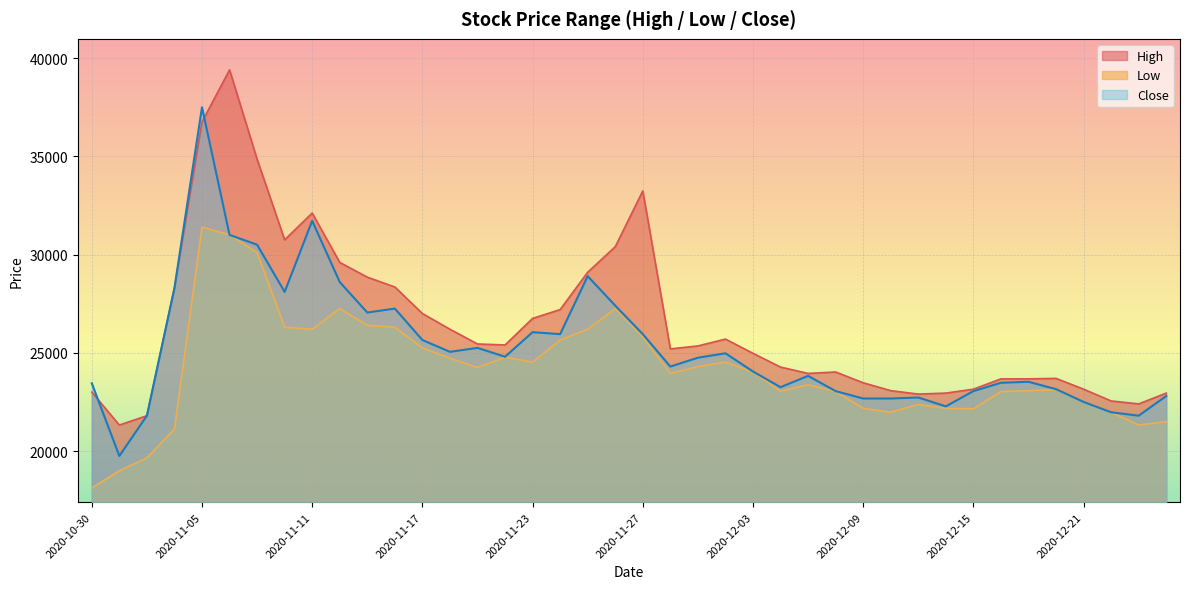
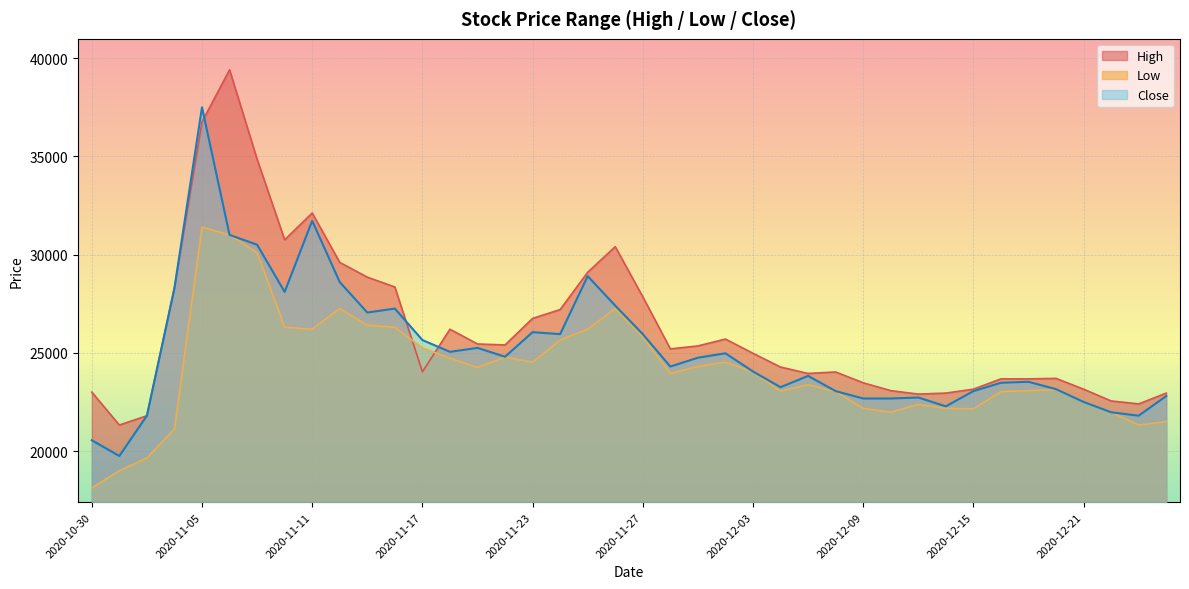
  {
    "High": {
      "2020-10-30": 23000,
      "2020-11-05": 36800,
      "2020-11-11": 32100,
-     "2020-11-17": 27000,
+     "2020-11-17": 24000,
      "2020-11-23": 26800,
-     "2020-11-27": 33200,
+     "2020-11-27": 27900,
      "2020-12-03": 25000,
      "2020-12-09": 23500,
      "2020-12-21": 23200
    },
    "Low": {
      "2020-10-30": 18100,
      "2020-11-05": 31400,
      "2020-11-11": 26200,
      "2020-11-17": 25300,
      "2020-11-23": 24500,
      "2020-11-27": 25800,
      "2020-12-09": 22200,
      "2020-12-15": 22200
    },
    "Close": {
-     "2020-10-30": 23400,
+     "2020-10-30": 20600,
      "2020-11-05": 37500,
      "2020-11-11": 31700,
      "2020-11-17": 25700,
      "2020-11-23": 26100,
      "2020-11-27": 26000,
      "2020-12-09": 22700
    }
  }
